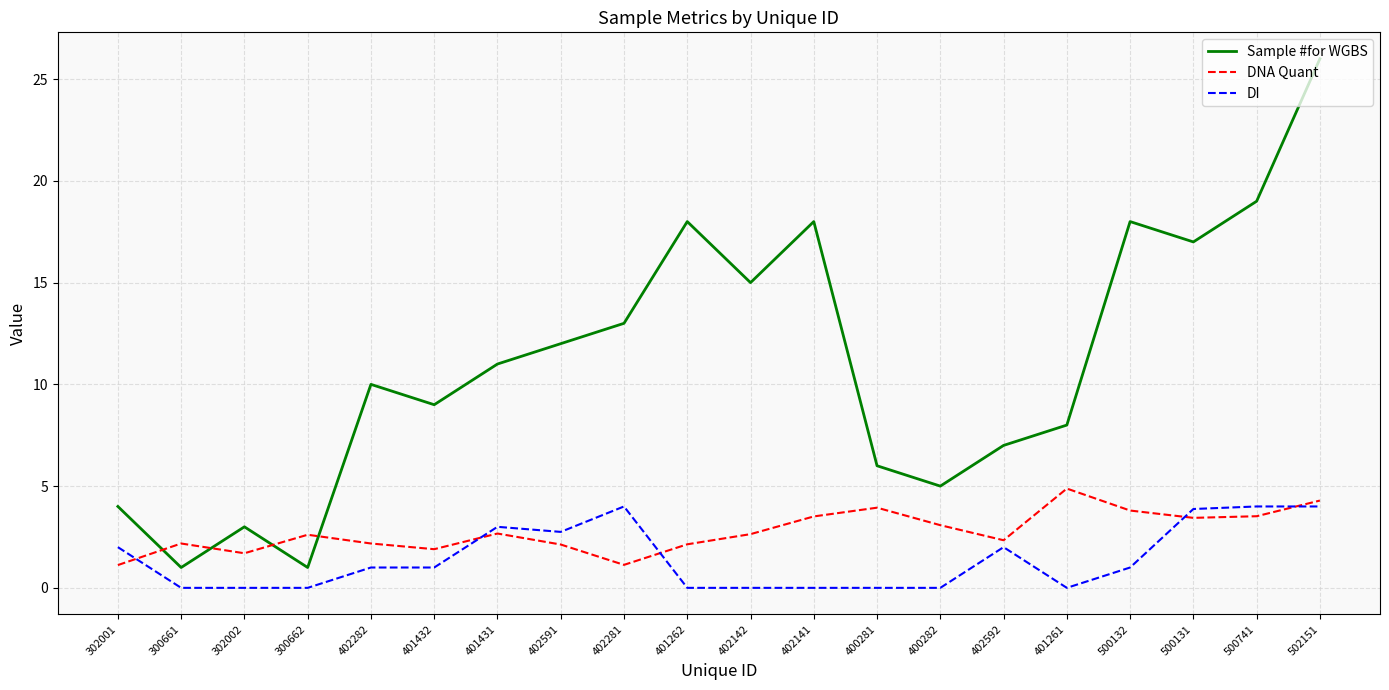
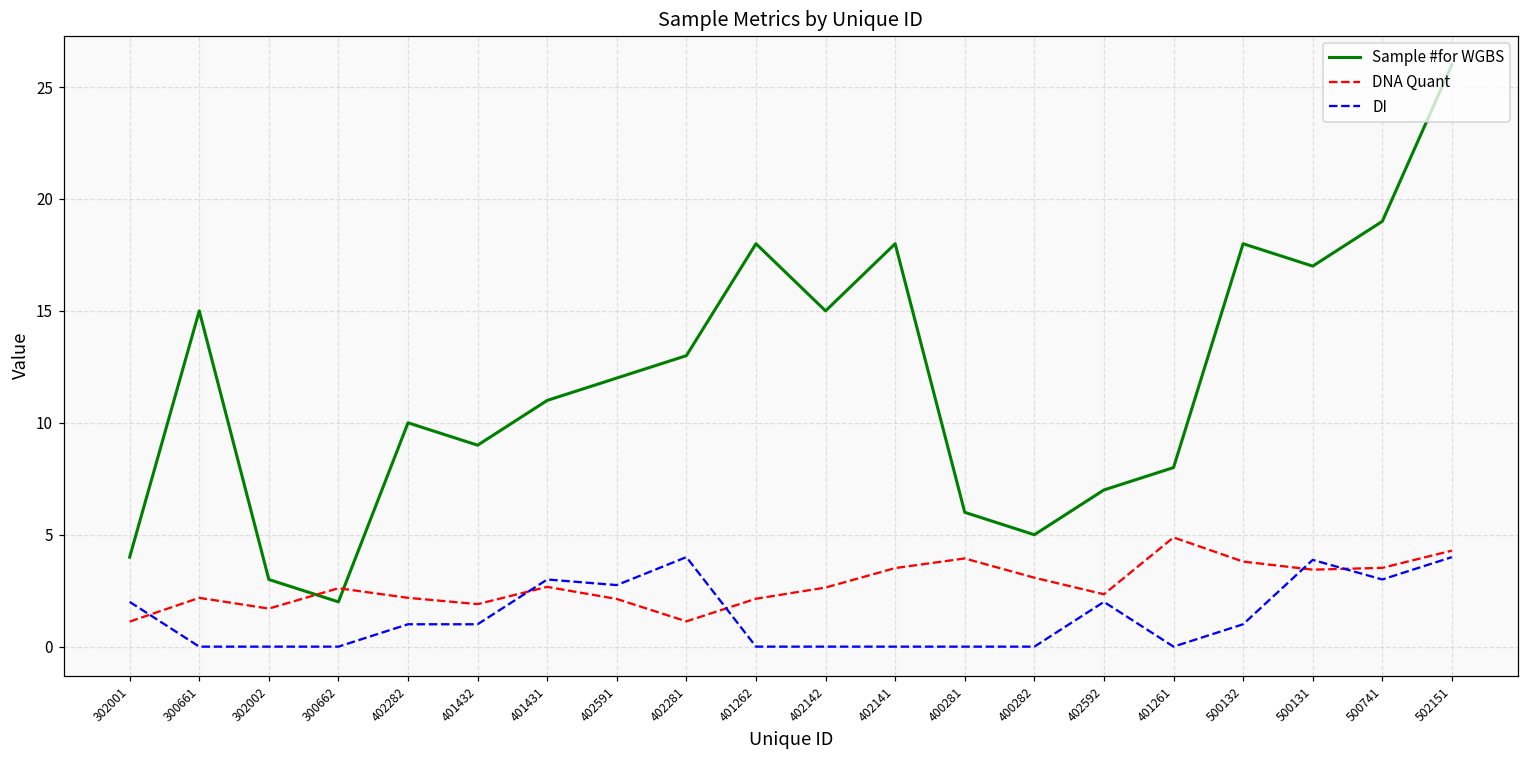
  {
    "Sample #for WGBS": {
      "302001": 4,
-     "300661": 1,
+     "300661": 15,
      "302002": 3,
-     "300662": 1,
+     "300662": 2,
      "402282": 10,
      "401432": 9,
      "401431": 11,
      "402591": 12,
      "402281": 13,
      "401262": 18,
      "402142": 15,
      "402141": 18,
      "400281": 6,
      "400282": 5,
      "402592": 7,
      "401261": 8,
      "500132": 18,
      "500131": 17,
      "500741": 19
    },
    "DNA Quant": {
      "302001": 1,
      "300661": 2.2,
      "302002": 1.7,
      "300662": 2.6,
      "402282": 2.2,
      "401432": 2,
      "401431": 2.7,
      "402591": 2.1,
      "402281": 1.1,
      "401262": 2.1,
      "402142": 2.6,
      "402141": 3.5,
      "400281": 4,
      "400282": 3,
      "402592": 2.3,
      "401261": 5,
      "500132": 3.8,
      "500131": 3.4,
      "500741": 3.5,
      "502151": 4.3
    },
    "DI": {
      "302001": 2,
      "300661": 0,
      "302002": 0,
      "300662": 0,
      "402282": 1,
      "401432": 1,
      "401431": 3,
      "402591": 2.8,
      "402281": 4,
      "401262": 0,
      "402142": 0,
      "402141": 0,
      "400281": 0,
      "400282": 0,
      "402592": 2,
      "401261": 0,
      "500132": 1,
      "500131": 3.9,
-     "500741": 4,
+     "500741": 3,
      "502151": 4
    }
  }
